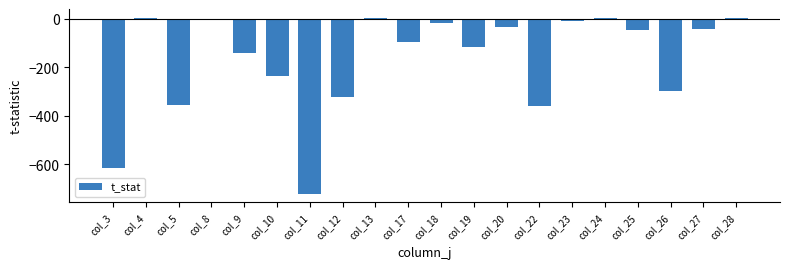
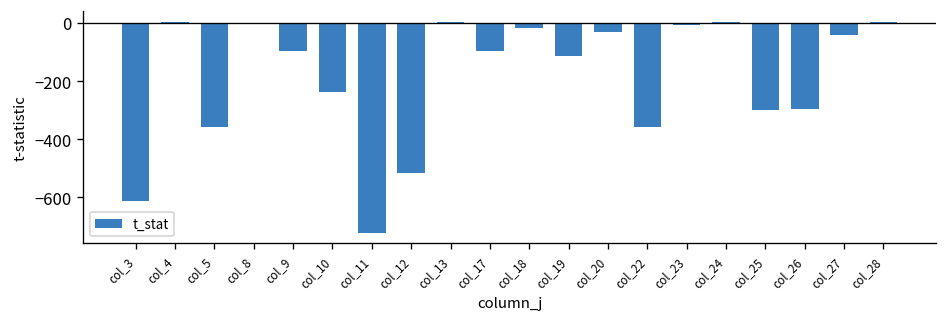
  {
    "col_3": -610,
    "col_5": -360,
-   "col_9": -140,
+   "col_9": -100,
    "col_10": -240,
    "col_11": -720,
-   "col_12": -320,
+   "col_12": -520,
    "col_17": -100,
    "col_18": -20,
    "col_19": -120,
    "col_20": -30,
    "col_22": -360,
-   "col_25": -50,
+   "col_25": -300,
    "col_26": -300,
    "col_27": -40
  }
